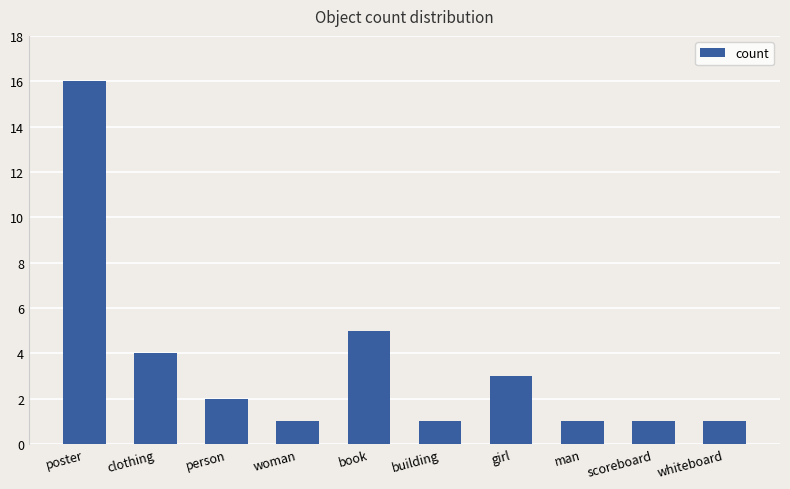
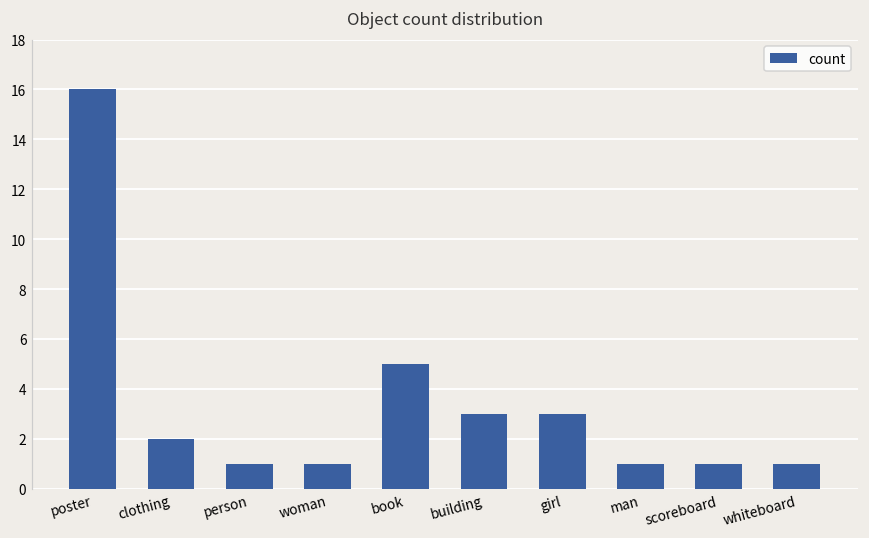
  {
    "poster": 16,
-   "clothing": 4,
-   "person": 2,
+   "clothing": 2,
+   "person": 1,
    "woman": 1,
    "book": 5,
-   "building": 1,
+   "building": 3,
    "girl": 3,
    "man": 1,
    "scoreboard": 1,
    "whiteboard": 1
  }
